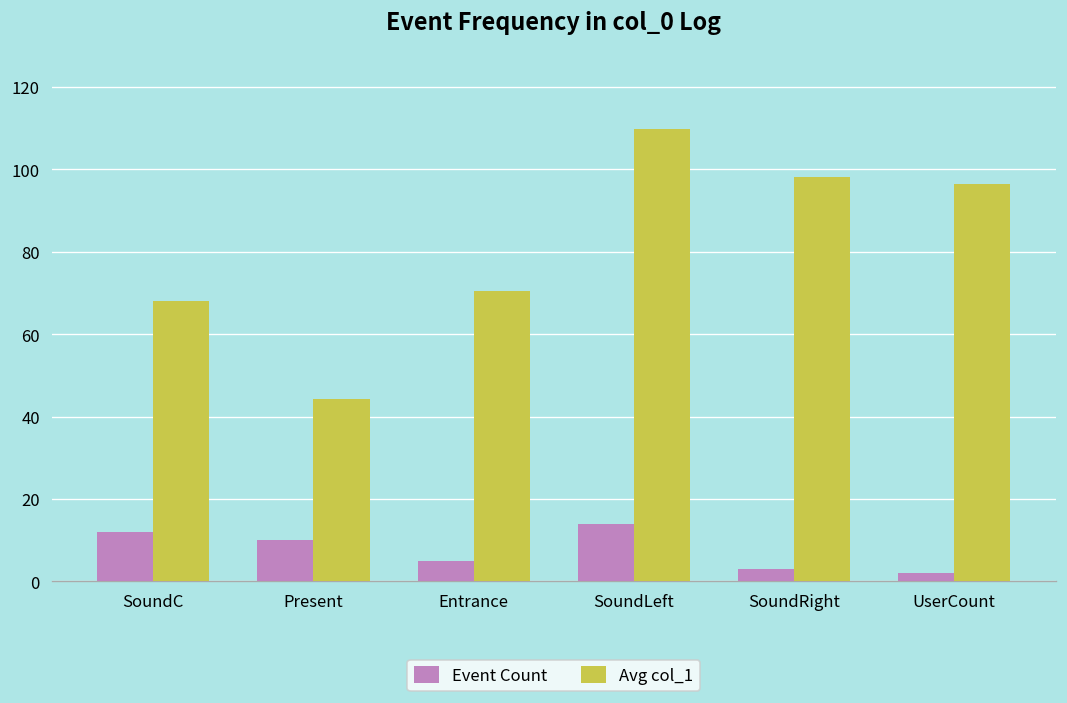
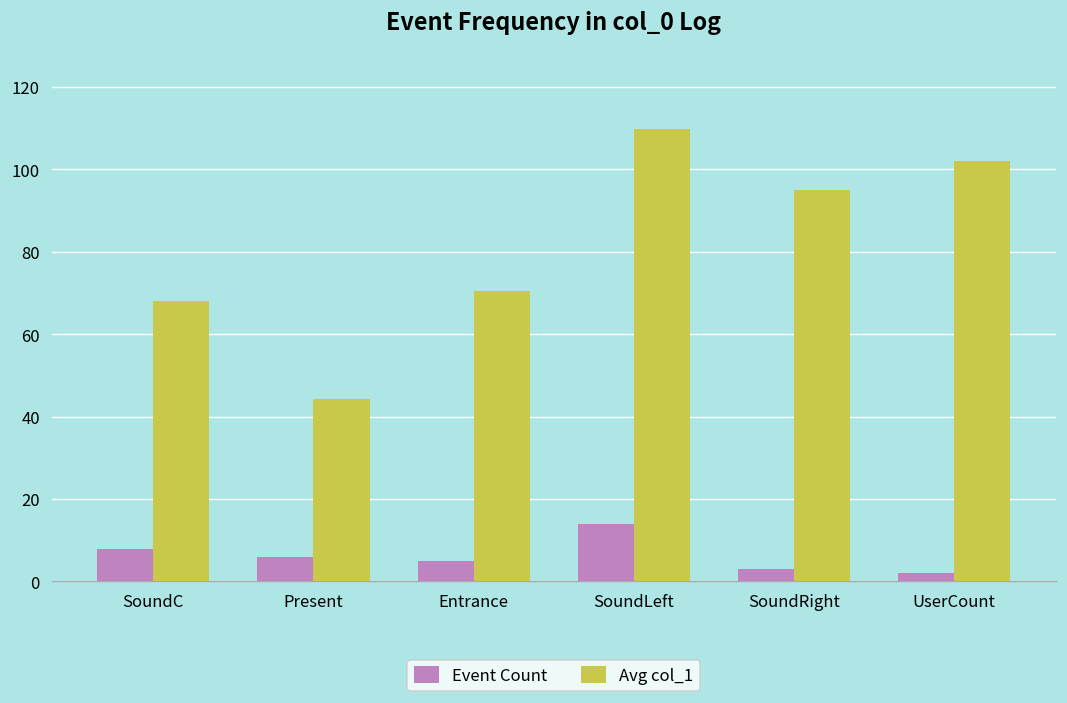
  {
    "Event Count": {
-     "SoundC": 12,
-     "Present": 10,
+     "SoundC": 8,
+     "Present": 6,
      "Entrance": 5,
      "SoundLeft": 14,
      "SoundRight": 3,
      "UserCount": 2
    },
    "Avg col_1": {
      "SoundC": 68,
      "Present": 44,
      "Entrance": 70,
      "SoundLeft": 110,
-     "SoundRight": 98,
-     "UserCount": 97
+     "SoundRight": 95,
+     "UserCount": 102
    }
  }
